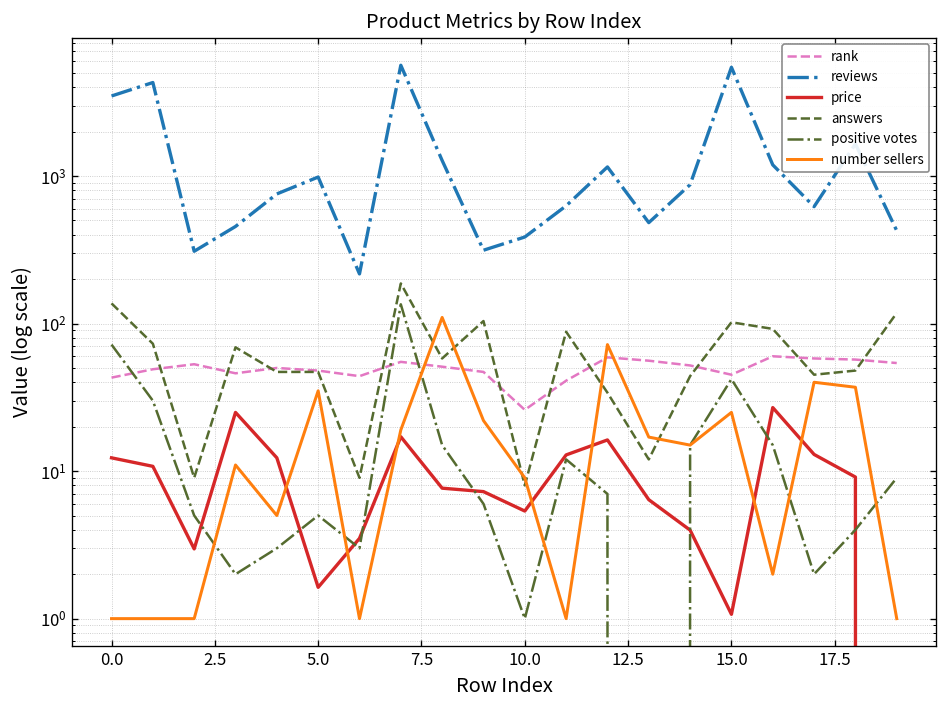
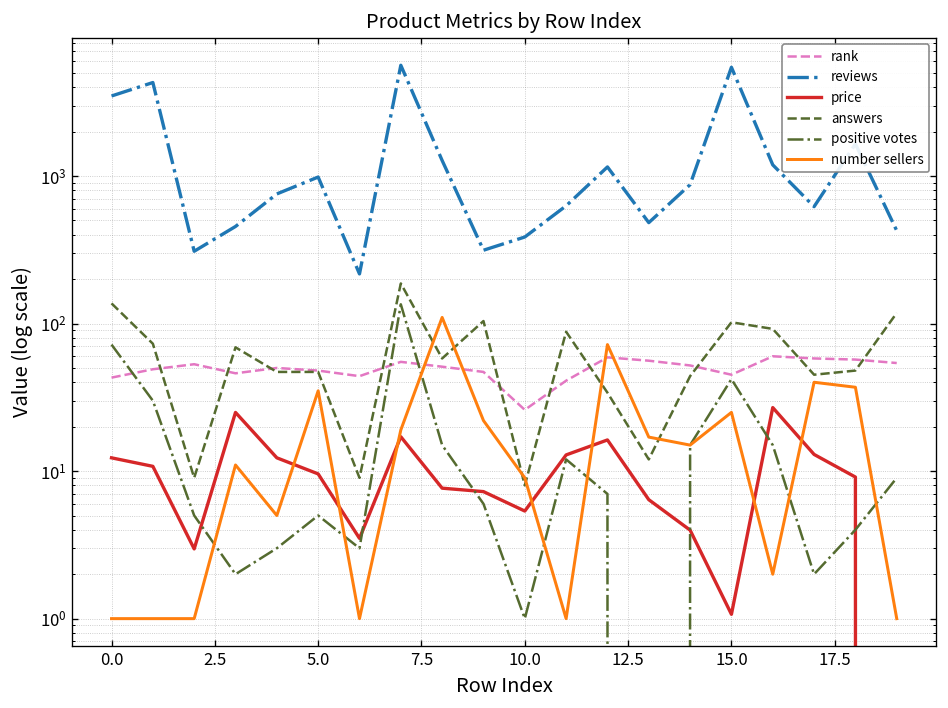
  {
    "rank": {
      "0.0": 43,
      "10.0": 26,
      "15.0": 45
    },
    "reviews": {
      "0.0": 3500,
      "5.0": 1000,
      "10.0": 390,
      "15.0": 5000
    },
    "price": {
      "0.0": 12,
-     "5.0": 1.6,
+     "5.0": 10,
      "10.0": 5,
      "15.0": 1.1
    },
    "number sellers": {
      "0.0": 1.0,
      "5.0": 35,
      "10.0": 9,
      "15.0": 25
    }
  }
